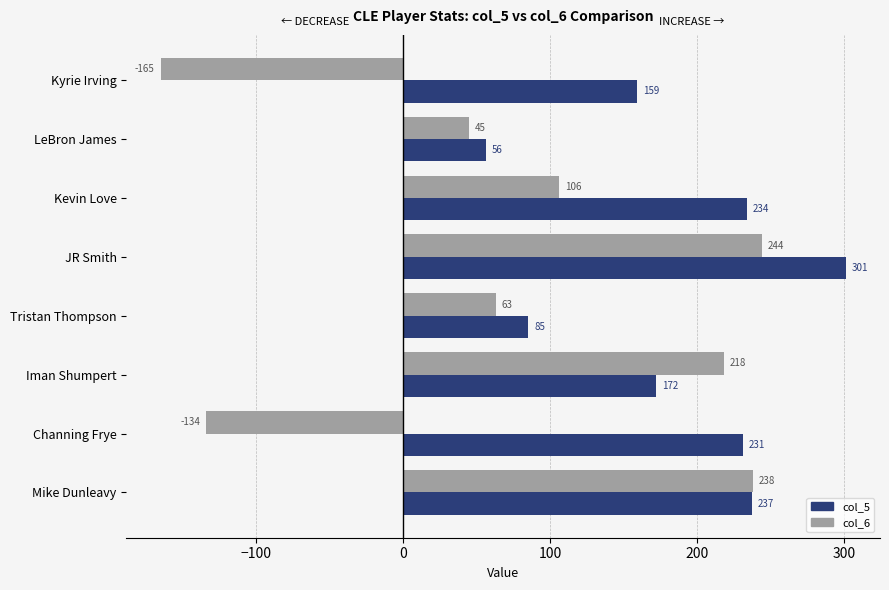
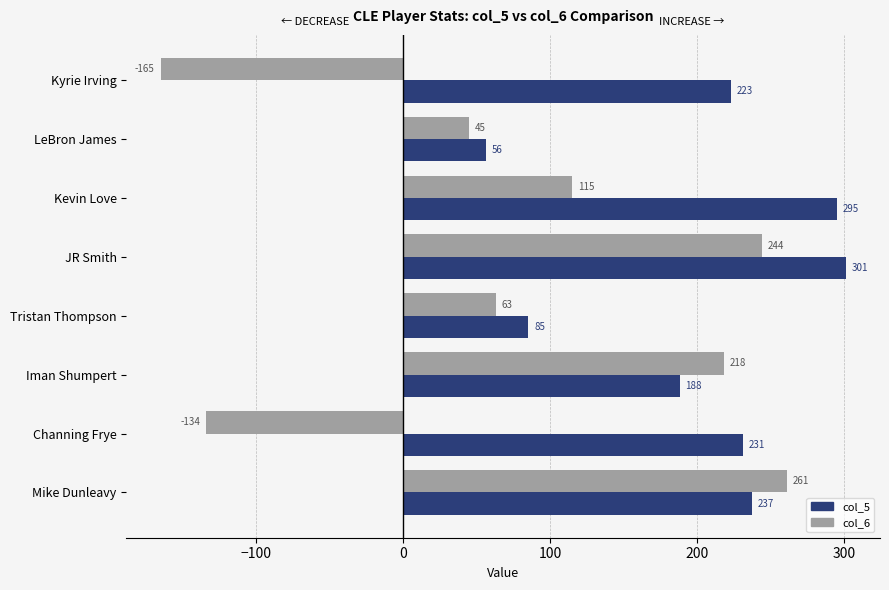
  {
    "col_5": {
-     "Kyrie Irving": 159,
+     "Kyrie Irving": 223,
      "LeBron James": 56,
-     "Kevin Love": 234,
+     "Kevin Love": 295,
      "JR Smith": 301,
      "Tristan Thompson": 85,
-     "Iman Shumpert": 172,
+     "Iman Shumpert": 188,
      "Channing Frye": 231,
      "Mike Dunleavy": 237
    },
    "col_6": {
      "Kyrie Irving": -165,
      "LeBron James": 45,
-     "Kevin Love": 106,
+     "Kevin Love": 115,
      "JR Smith": 244,
      "Tristan Thompson": 63,
      "Iman Shumpert": 218,
      "Channing Frye": -134,
-     "Mike Dunleavy": 238
+     "Mike Dunleavy": 261
    }
  }
